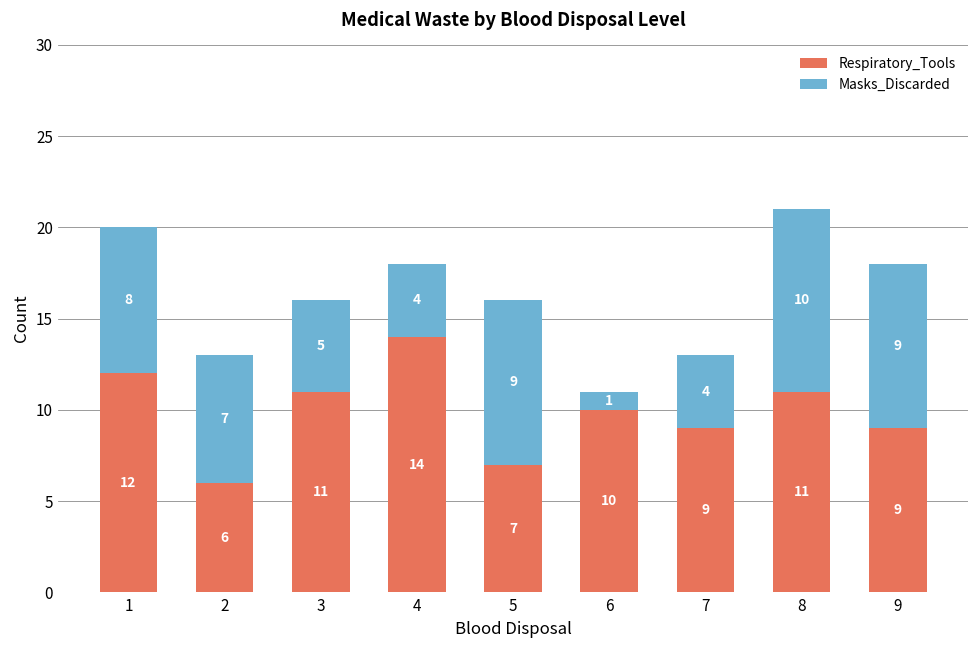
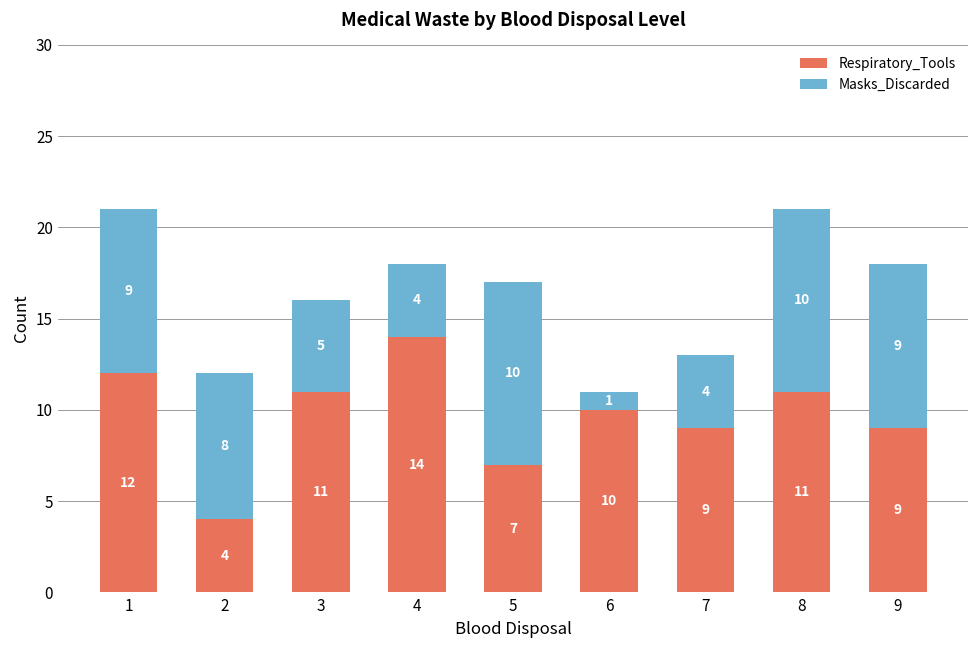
  {
    "Respiratory_Tools": {
      "1": 12,
-     "2": 6,
+     "2": 4,
      "3": 11,
      "4": 14,
      "5": 7,
      "6": 10,
      "7": 9,
      "8": 11,
      "9": 9
    },
    "Masks_Discarded": {
-     "1": 8,
-     "2": 7,
+     "1": 9,
+     "2": 8,
      "3": 5,
      "4": 4,
-     "5": 9,
+     "5": 10,
      "6": 1,
      "7": 4,
      "8": 10,
      "9": 9
    }
  }
